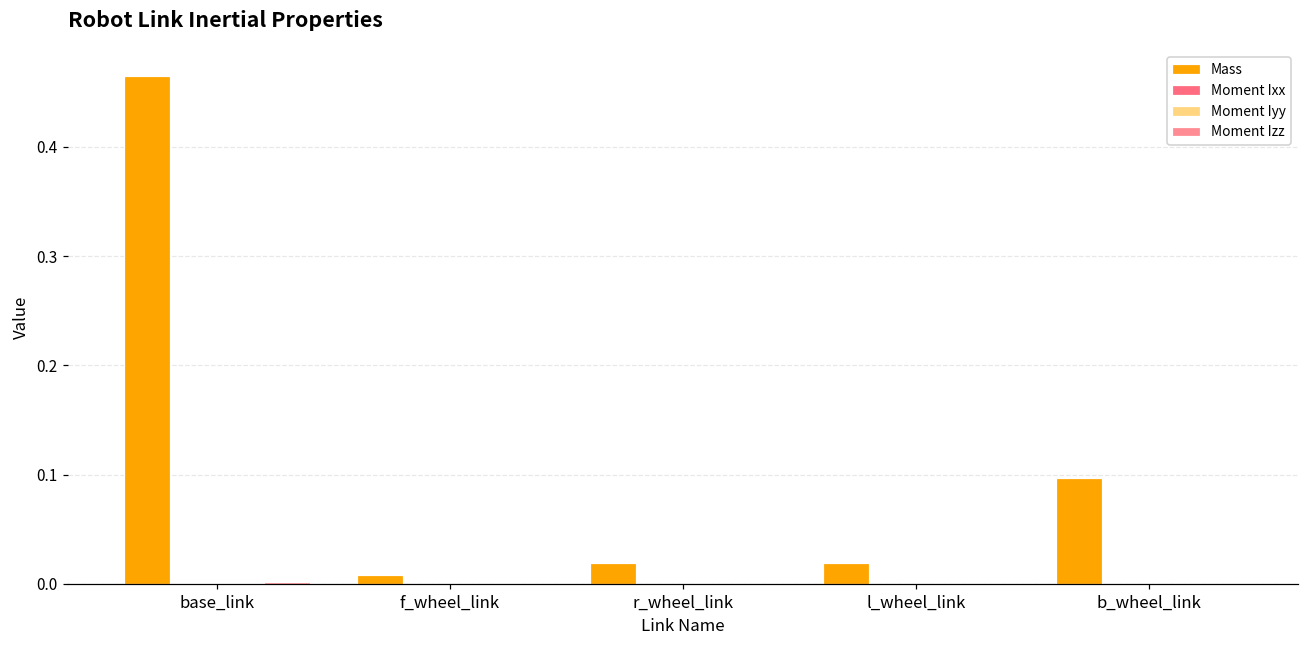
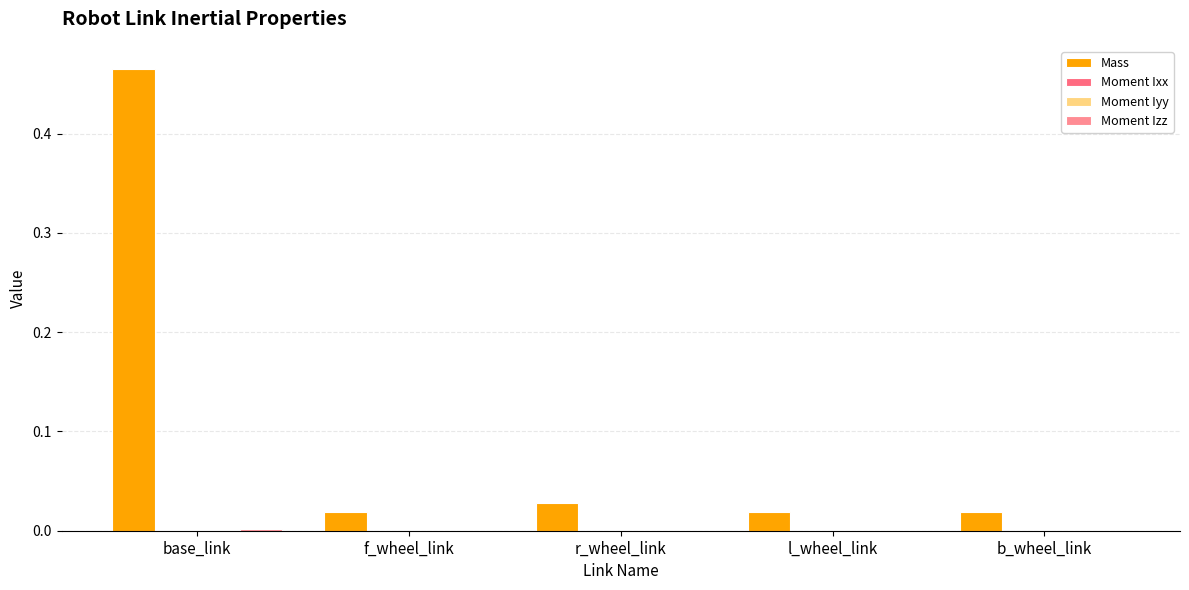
  {
    "Mass": {
      "base_link": 0.47,
-     "f_wheel_link": 0.01,
-     "r_wheel_link": 0.02,
+     "f_wheel_link": 0.02,
+     "r_wheel_link": 0.03,
      "l_wheel_link": 0.02,
-     "b_wheel_link": 0.10
+     "b_wheel_link": 0.02
    }
  }
